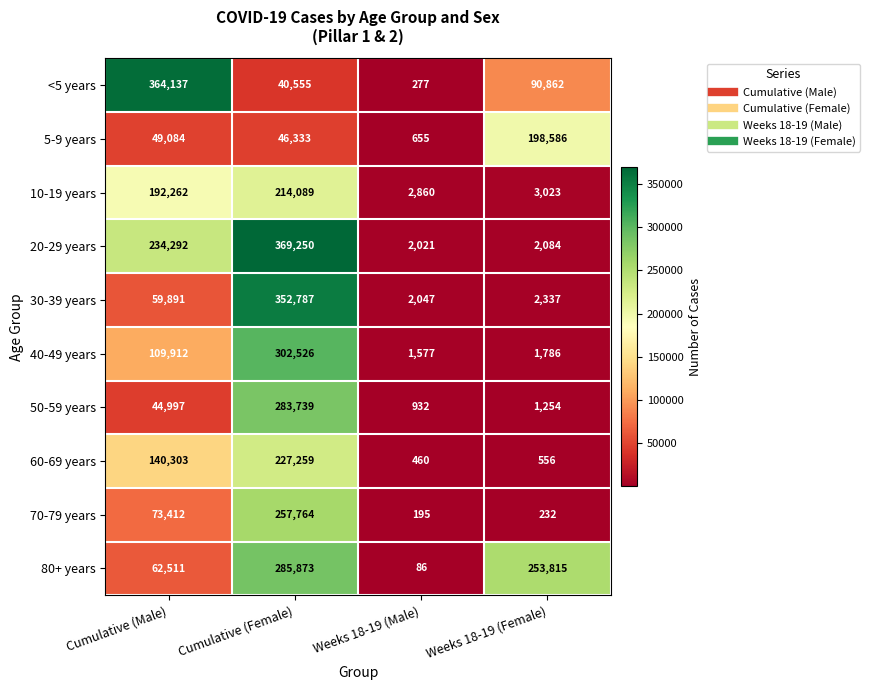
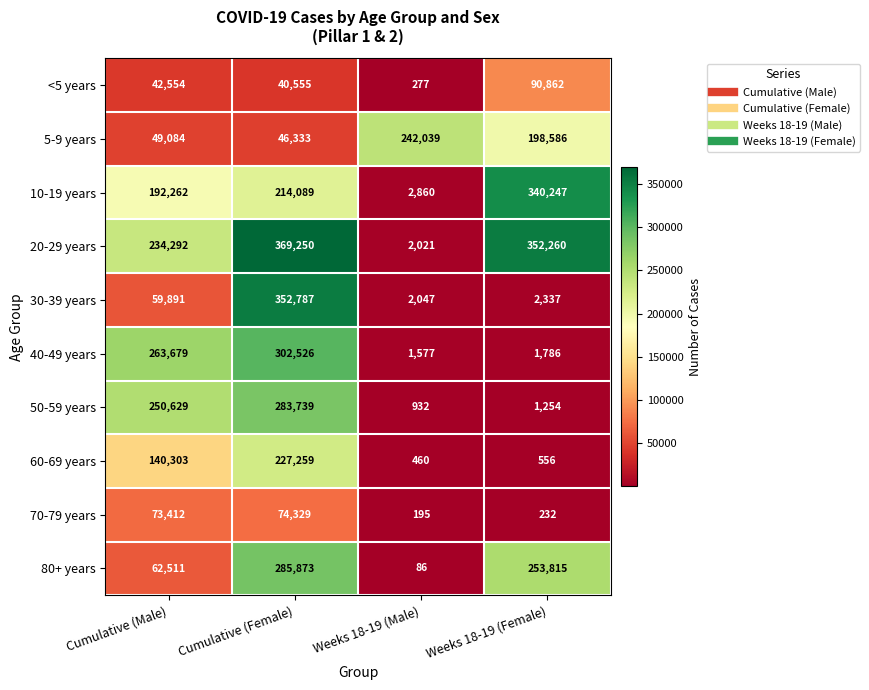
  {
    "<5 years": {
-     "Cumulative (Male)": "364,137",
+     "Cumulative (Male)": "42,554",
      "Cumulative (Female)": "40,555",
      "Weeks 18-19 (Male)": "277",
      "Weeks 18-19 (Female)": "90,862"
    },
    "5-9 years": {
      "Cumulative (Male)": "49,084",
      "Cumulative (Female)": "46,333",
-     "Weeks 18-19 (Male)": "655",
+     "Weeks 18-19 (Male)": "242,039",
      "Weeks 18-19 (Female)": "198,586"
    },
    "10-19 years": {
      "Cumulative (Male)": "192,262",
      "Cumulative (Female)": "214,089",
      "Weeks 18-19 (Male)": "2,860",
-     "Weeks 18-19 (Female)": "3,023"
+     "Weeks 18-19 (Female)": "340,247"
    },
    "20-29 years": {
      "Cumulative (Male)": "234,292",
      "Cumulative (Female)": "369,250",
      "Weeks 18-19 (Male)": "2,021",
-     "Weeks 18-19 (Female)": "2,084"
+     "Weeks 18-19 (Female)": "352,260"
    },
    "30-39 years": {
      "Cumulative (Male)": "59,891",
      "Cumulative (Female)": "352,787",
      "Weeks 18-19 (Male)": "2,047",
      "Weeks 18-19 (Female)": "2,337"
    },
    "40-49 years": {
-     "Cumulative (Male)": "109,912",
+     "Cumulative (Male)": "263,679",
      "Cumulative (Female)": "302,526",
      "Weeks 18-19 (Male)": "1,577",
      "Weeks 18-19 (Female)": "1,786"
    },
    "50-59 years": {
-     "Cumulative (Male)": "44,997",
+     "Cumulative (Male)": "250,629",
      "Cumulative (Female)": "283,739",
      "Weeks 18-19 (Male)": "932",
      "Weeks 18-19 (Female)": "1,254"
    },
    "60-69 years": {
      "Cumulative (Male)": "140,303",
      "Cumulative (Female)": "227,259",
      "Weeks 18-19 (Male)": "460",
      "Weeks 18-19 (Female)": "556"
    },
    "70-79 years": {
      "Cumulative (Male)": "73,412",
-     "Cumulative (Female)": "257,764",
+     "Cumulative (Female)": "74,329",
      "Weeks 18-19 (Male)": "195",
      "Weeks 18-19 (Female)": "232"
    },
    "80+ years": {
      "Cumulative (Male)": "62,511",
      "Cumulative (Female)": "285,873",
      "Weeks 18-19 (Male)": "86",
      "Weeks 18-19 (Female)": "253,815"
    }
  }
